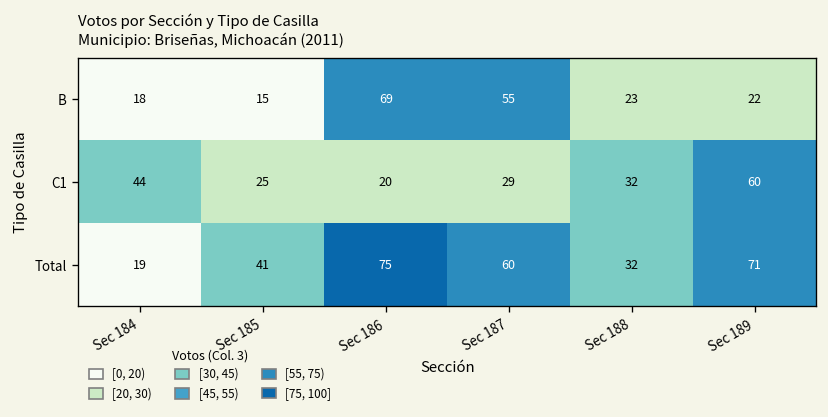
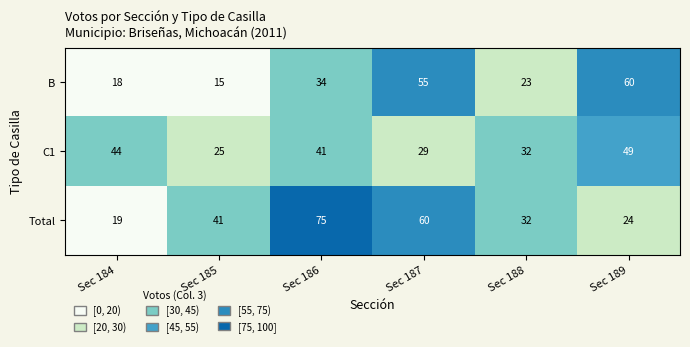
  {
    "B": {
      "Sec 184": 18,
      "Sec 185": 15,
-     "Sec 186": 69,
+     "Sec 186": 34,
      "Sec 187": 55,
      "Sec 188": 23,
-     "Sec 189": 22
+     "Sec 189": 60
    },
    "C1": {
      "Sec 184": 44,
      "Sec 185": 25,
-     "Sec 186": 20,
+     "Sec 186": 41,
      "Sec 187": 29,
      "Sec 188": 32,
-     "Sec 189": 60
+     "Sec 189": 49
    },
    "Total": {
      "Sec 184": 19,
      "Sec 185": 41,
      "Sec 186": 75,
      "Sec 187": 60,
      "Sec 188": 32,
-     "Sec 189": 71
+     "Sec 189": 24
    }
  }
